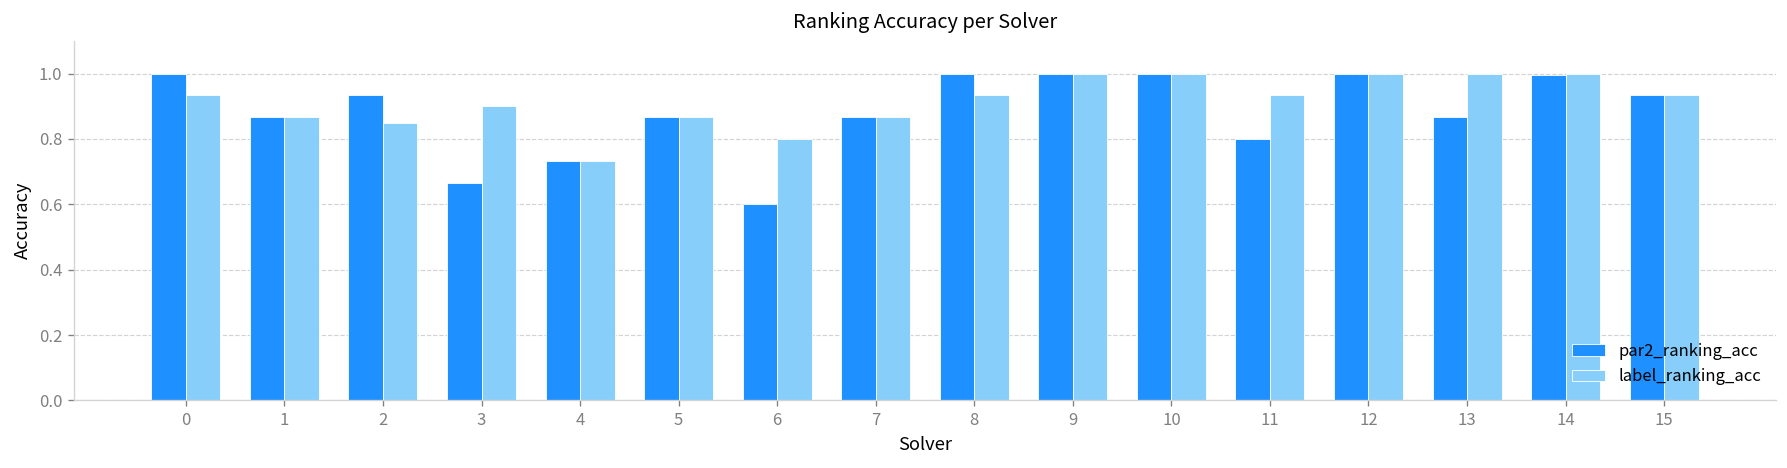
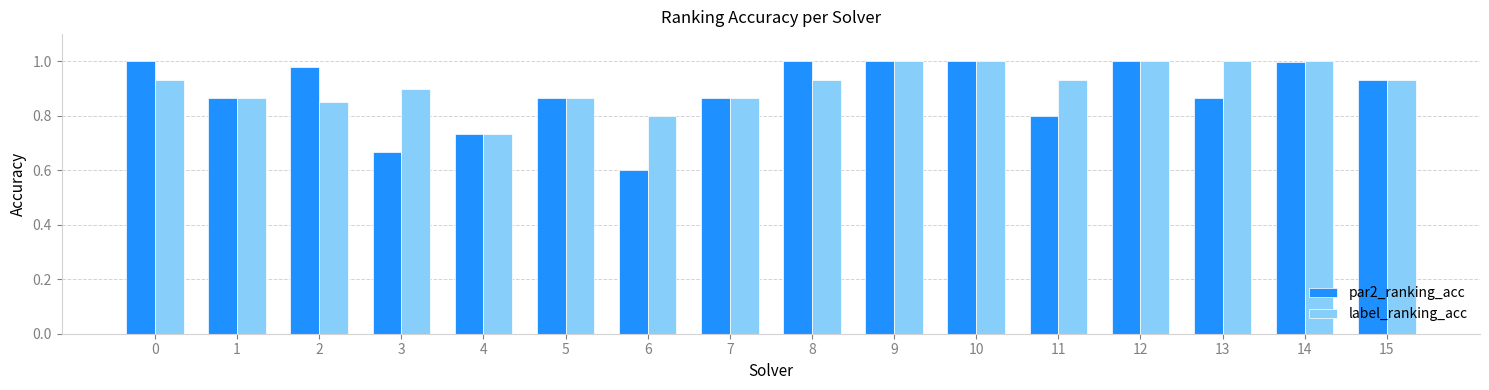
  {
    "par2_ranking_acc": {
      "0": 1.00,
      "1": 0.87,
-     "2": 0.93,
+     "2": 0.98,
      "3": 0.67,
      "4": 0.73,
      "5": 0.87,
      "6": 0.60,
      "7": 0.87,
      "8": 1.00,
      "9": 1.00,
      "10": 1.00,
      "11": 0.80,
      "12": 1.00,
      "13": 0.87,
      "14": 1.00,
      "15": 0.93
    },
    "label_ranking_acc": {
      "0": 0.93,
      "1": 0.87,
      "2": 0.85,
      "3": 0.90,
      "4": 0.73,
      "5": 0.87,
      "6": 0.80,
      "7": 0.87,
      "8": 0.93,
      "9": 1.00,
      "10": 1.00,
      "11": 0.93,
      "12": 1.00,
      "13": 1.00,
      "14": 1.00,
      "15": 0.93
    }
  }
